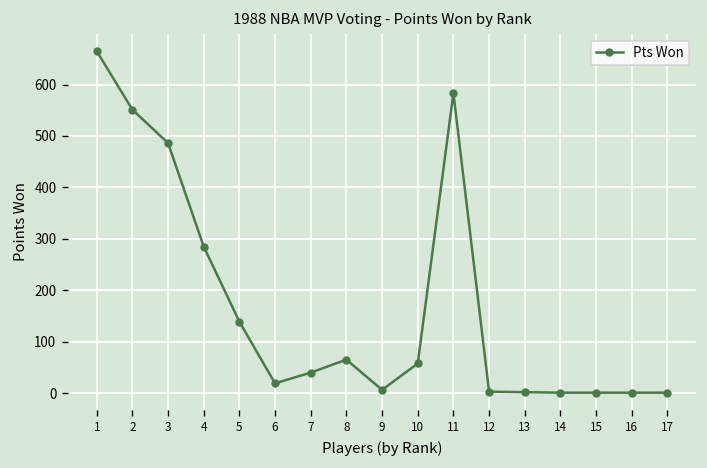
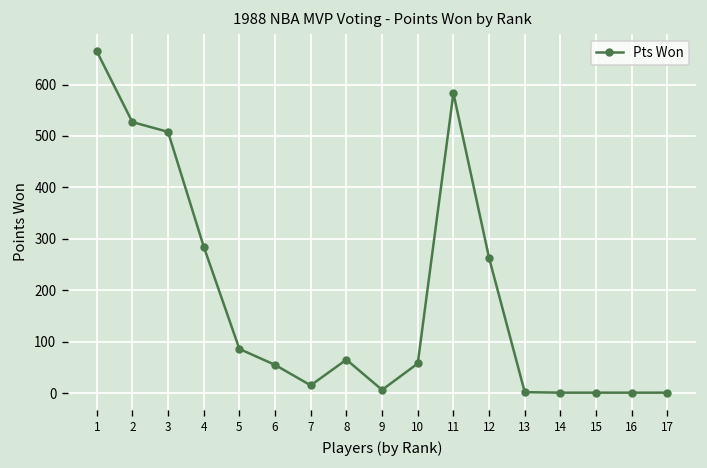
  {
    "1": 670,
-   "2": 550,
-   "3": 490,
+   "2": 530,
+   "3": 510,
    "4": 290,
-   "5": 140,
-   "6": 20,
-   "7": 40,
+   "5": 90,
+   "6": 60,
+   "7": 20,
    "8": 70,
    "9": 10,
    "10": 60,
    "11": 580,
-   "12": 0,
+   "12": 260,
    "13": 0,
    "14": 0,
    "15": 0,
    "16": 0,
    "17": 0
  }
